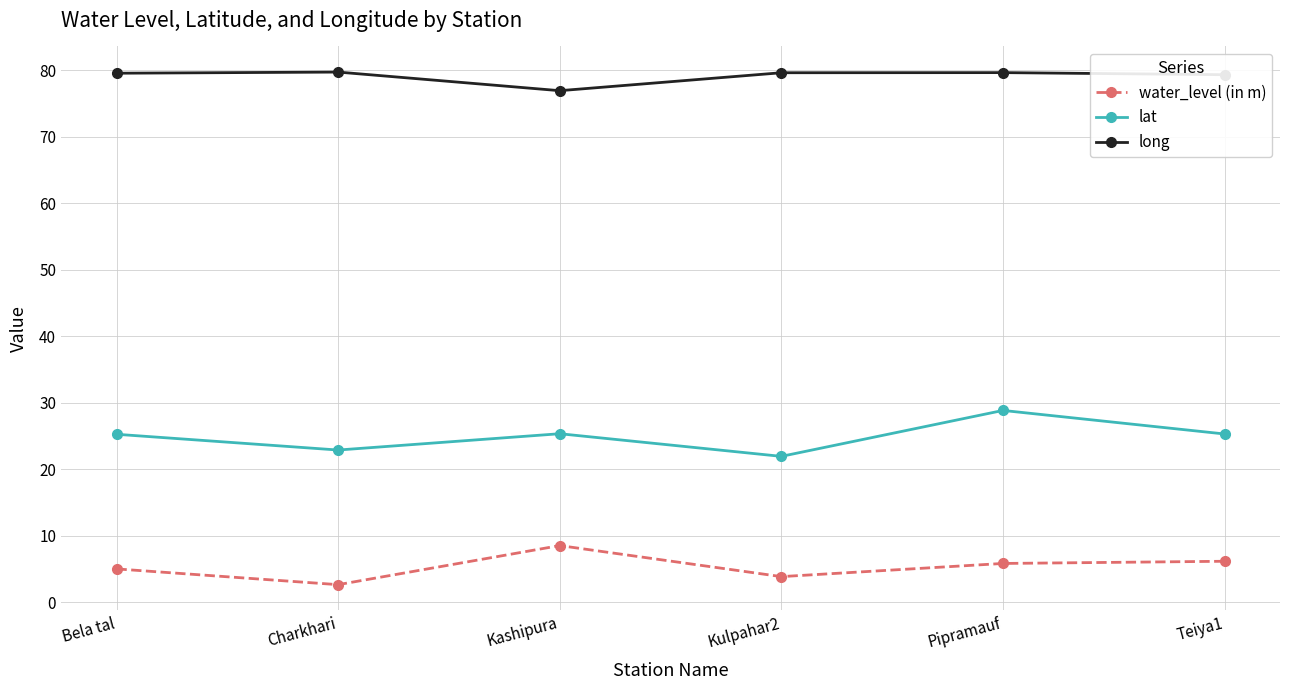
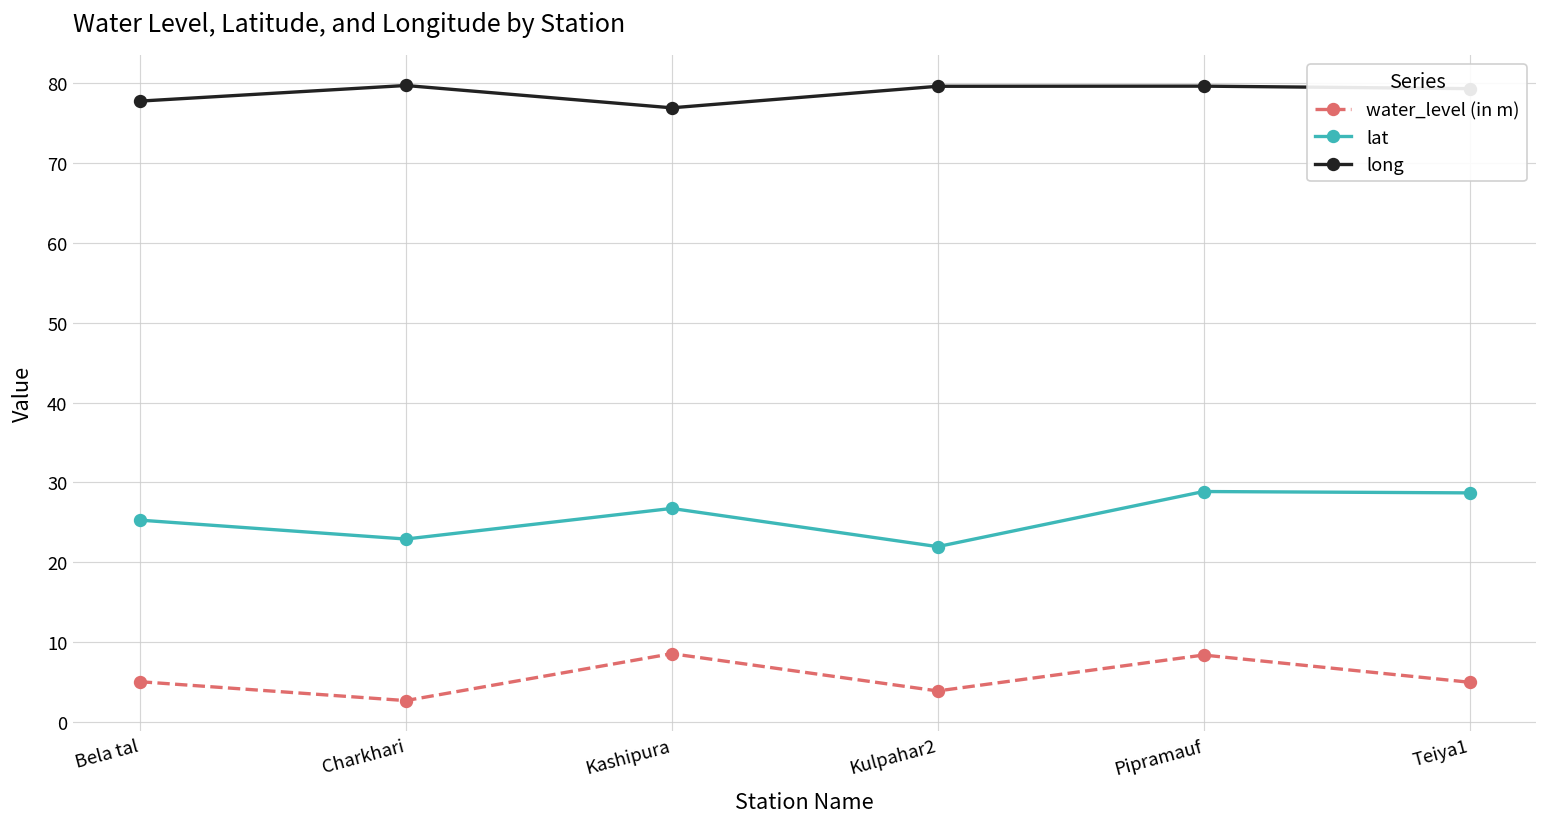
  {
    "water_level (in m)": {
      "Bela tal": 5,
      "Charkhari": 3,
      "Kashipura": 9,
      "Kulpahar2": 4,
-     "Pipramauf": 6,
-     "Teiya1": 6
+     "Pipramauf": 8,
+     "Teiya1": 5
    },
    "lat": {
      "Bela tal": 25,
      "Charkhari": 23,
-     "Kashipura": 25,
+     "Kashipura": 27,
      "Kulpahar2": 22,
      "Pipramauf": 29,
-     "Teiya1": 25
+     "Teiya1": 29
    },
    "long": {
-     "Bela tal": 80,
+     "Bela tal": 78,
      "Charkhari": 80,
      "Kashipura": 77,
      "Kulpahar2": 80,
      "Pipramauf": 80
    }
  }
